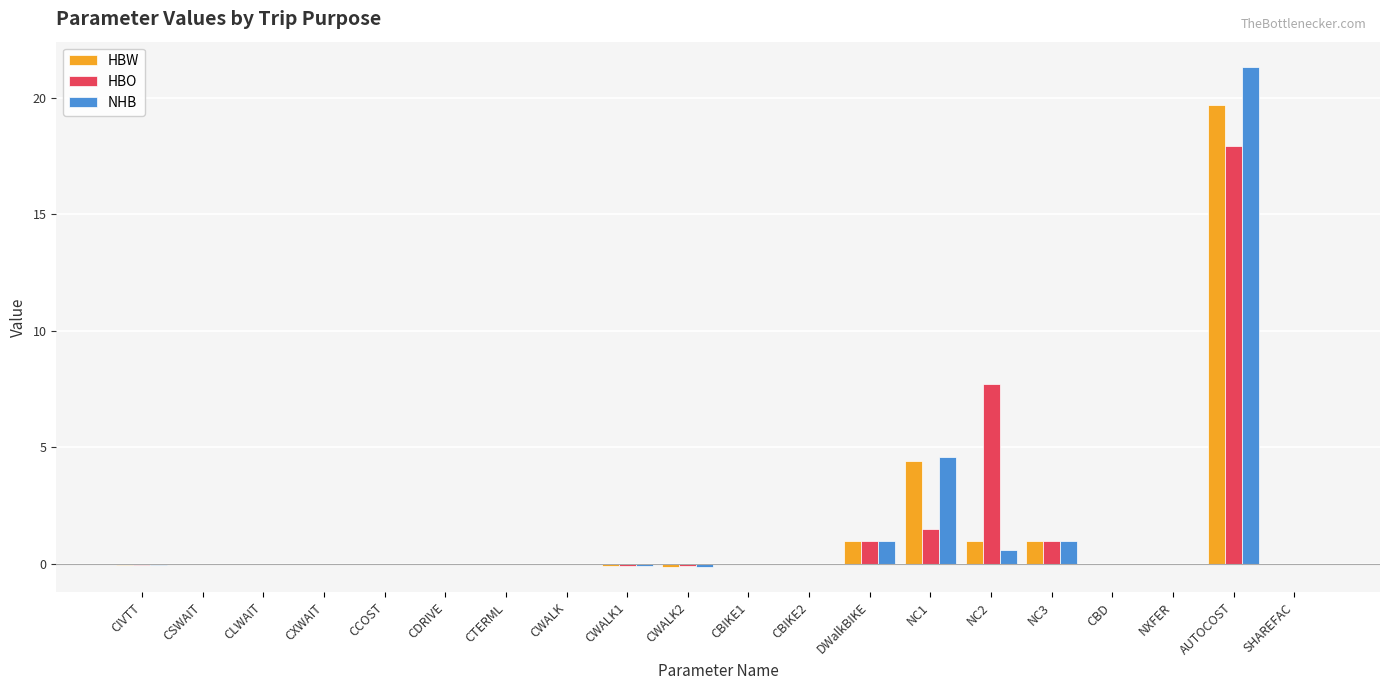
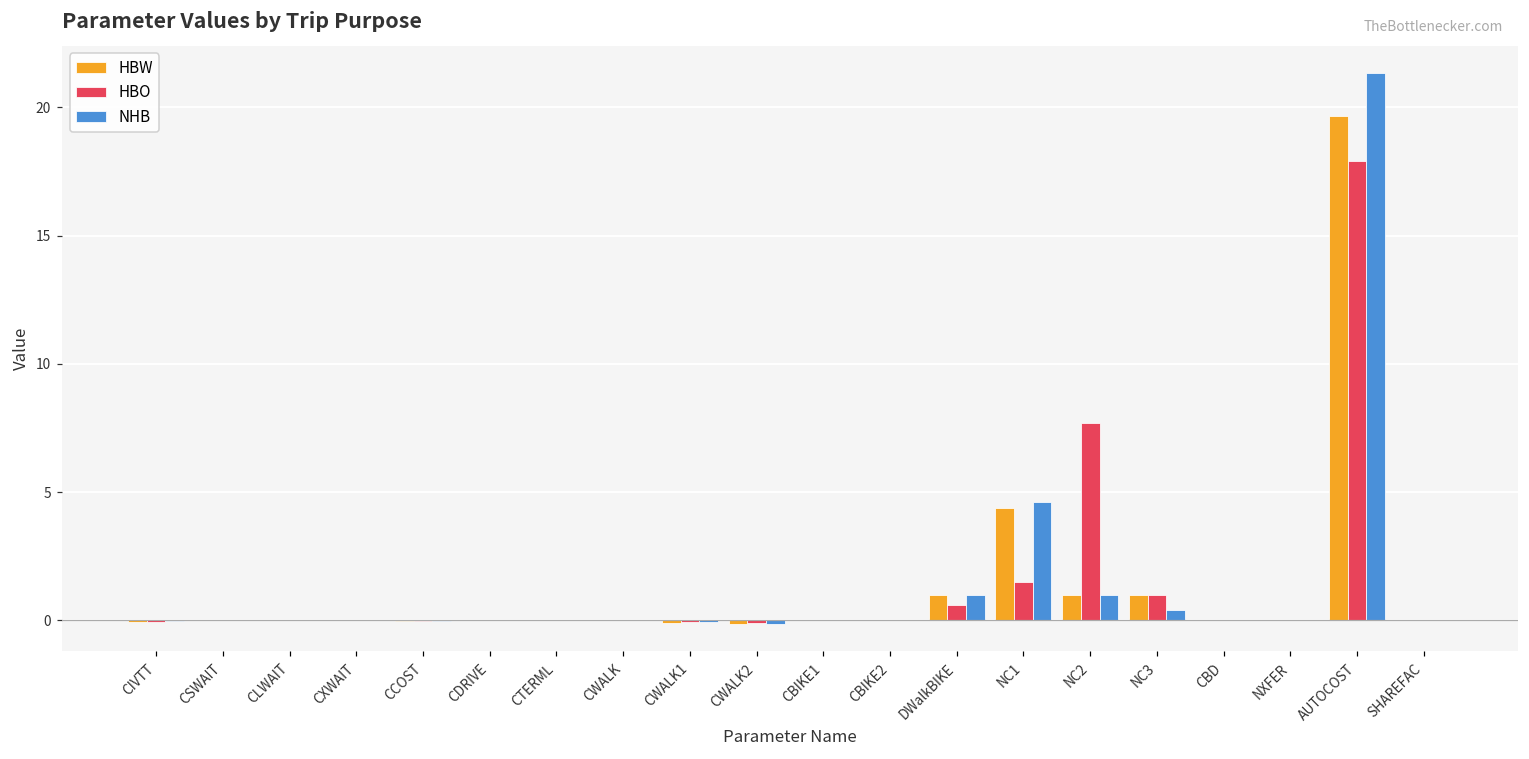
  {
    "HBW": {
      "CSWAIT": 0.0,
      "CLWAIT": 0.0,
      "CXWAIT": 0.0,
      "CDRIVE": 0.0,
      "CTERML": 0.0,
      "CWALK": 0.0,
      "CWALK2": -0.1,
      "CBIKE1": 0.0,
      "CBIKE2": 0.0,
      "DWalkBIKE": 1.0,
      "NC1": 4.4,
      "NC2": 1.0,
      "NC3": 1.0,
      "CBD": 0.0,
      "NXFER": 0.0,
      "AUTOCOST": 19.7,
      "SHAREFAC": 0.0
    },
    "HBO": {
      "CSWAIT": 0.0,
      "CLWAIT": 0.0,
      "CXWAIT": 0.0,
      "CDRIVE": 0.0,
      "CTERML": 0.0,
      "CWALK": 0.0,
      "CBIKE1": 0.0,
      "CBIKE2": 0.0,
-     "DWalkBIKE": 1.0,
+     "DWalkBIKE": 0.6,
      "NC1": 1.5,
      "NC2": 7.7,
      "NC3": 1.0,
      "CBD": 0.0,
      "NXFER": 0.0,
      "AUTOCOST": 17.9,
      "SHAREFAC": 0.0
    },
    "NHB": {
      "CSWAIT": 0.0,
      "CLWAIT": 0.0,
      "CXWAIT": 0.0,
      "CDRIVE": 0.0,
      "CTERML": 0.0,
      "CWALK": 0.0,
      "CWALK2": -0.1,
      "CBIKE1": 0.0,
      "CBIKE2": 0.0,
      "DWalkBIKE": 1.0,
      "NC1": 4.6,
-     "NC2": 0.6,
-     "NC3": 1.0,
+     "NC2": 1.0,
+     "NC3": 0.4,
      "CBD": 0.0,
      "NXFER": 0.0,
      "AUTOCOST": 21.3,
      "SHAREFAC": 0.0
    }
  }
